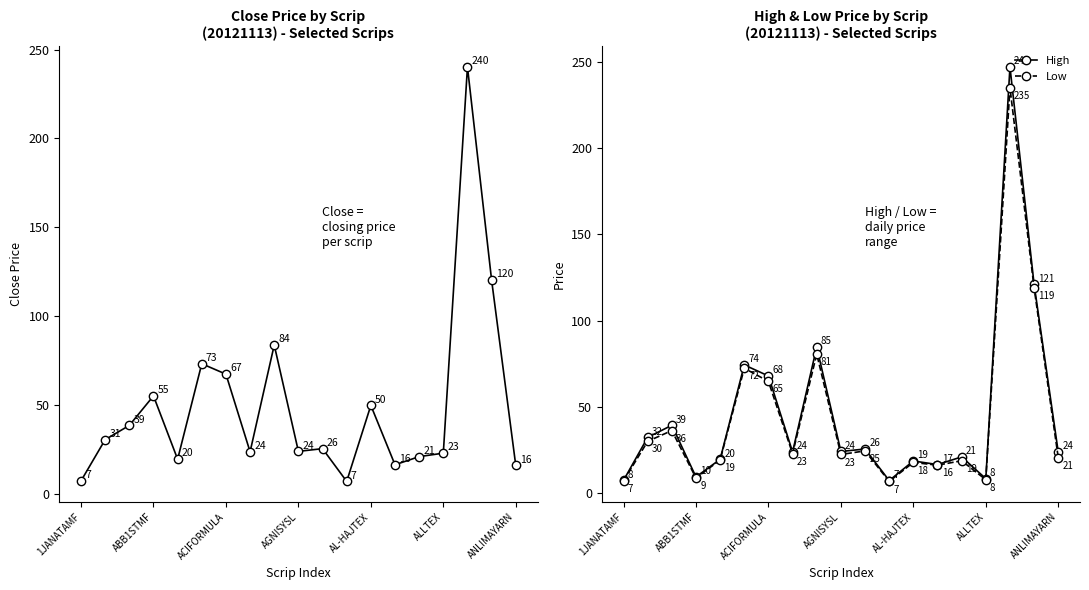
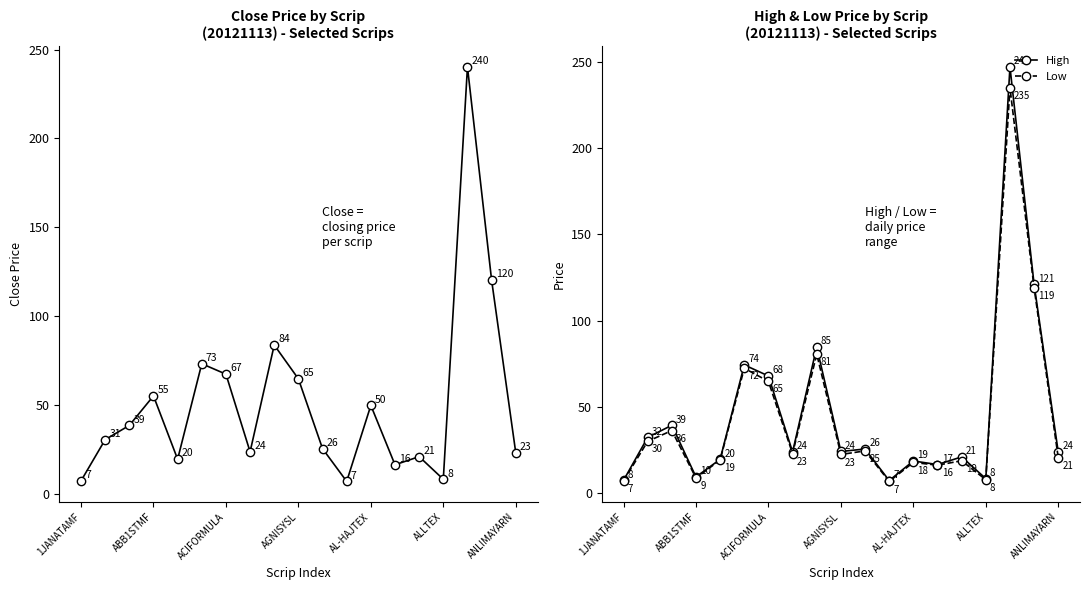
  {
    "Close Price by Scrip (20121113) - Selected Scrips": {
      "1JANATAMF": 7,
      "ABB1STMF": 55,
      "ACIFORMULA": 67,
-     "AGNISYSL": 24,
+     "AGNISYSL": 65,
      "AL-HAJTEX": 50,
-     "ALLTEX": 23,
-     "ANLIMAYARN": 16
+     "ALLTEX": 8,
+     "ANLIMAYARN": 23
    }
  }
